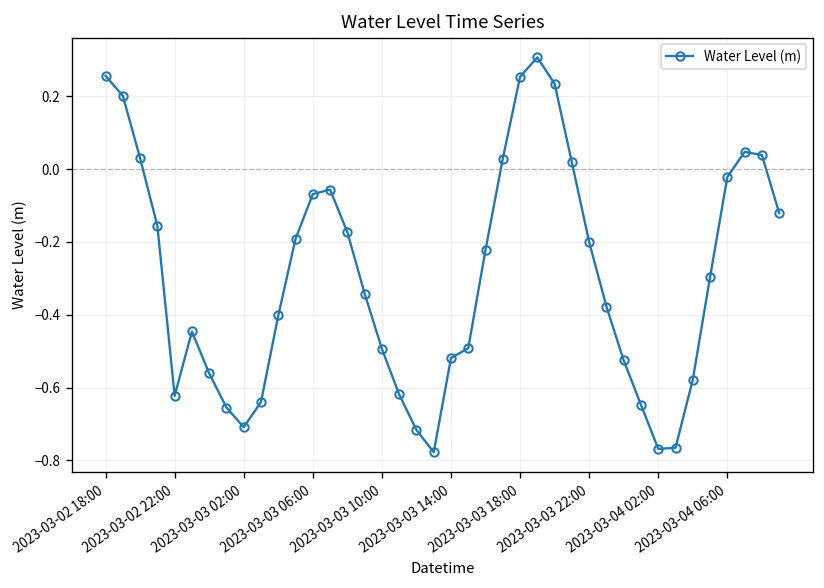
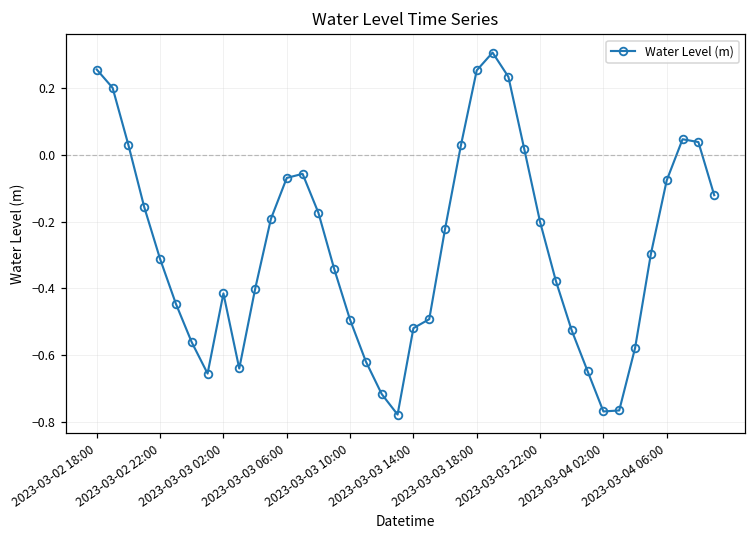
  {
    "2023-03-02 18:00": 0.26,
-   "2023-03-02 22:00": -0.62,
-   "2023-03-03 02:00": -0.71,
+   "2023-03-02 22:00": -0.31,
+   "2023-03-03 02:00": -0.41,
    "2023-03-03 06:00": -0.07,
    "2023-03-03 10:00": -0.49,
    "2023-03-03 14:00": -0.52,
    "2023-03-03 18:00": 0.25,
    "2023-03-03 22:00": -0.20,
    "2023-03-04 02:00": -0.77,
-   "2023-03-04 06:00": -0.02
+   "2023-03-04 06:00": -0.08
  }
